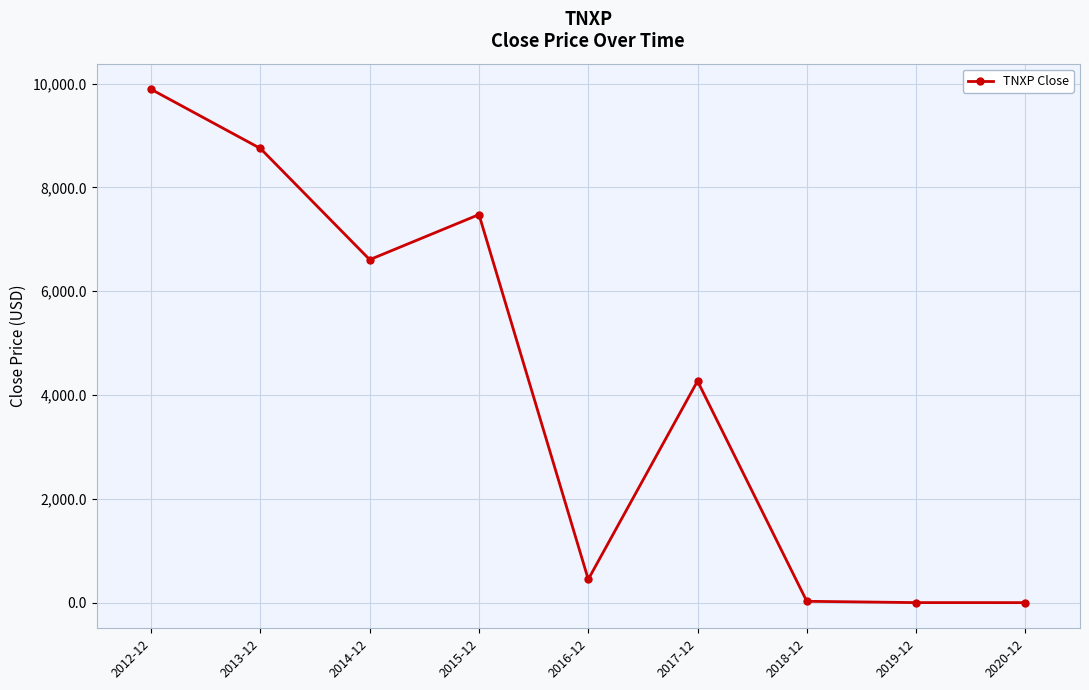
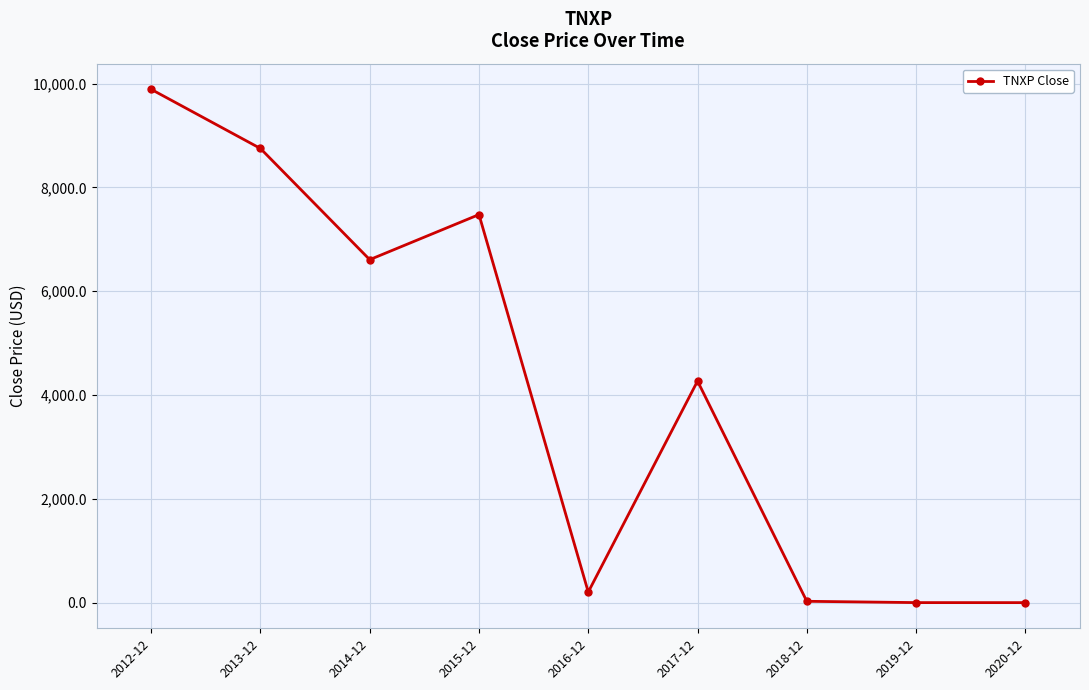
  {
    "2012-12": "9,900",
    "2013-12": "8,800",
    "2014-12": "6,600",
    "2015-12": "7,500",
-   "2016-12": "400",
+   "2016-12": "200",
    "2017-12": "4,300",
    "2018-12": "0",
    "2019-12": "0",
    "2020-12": "0"
  }
